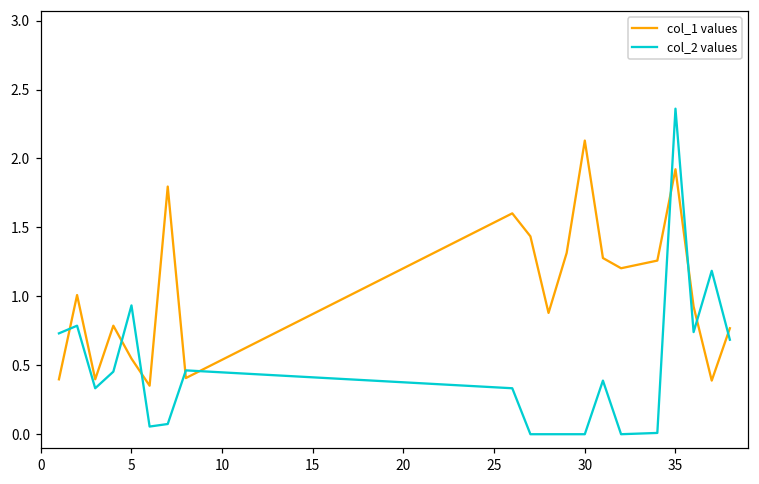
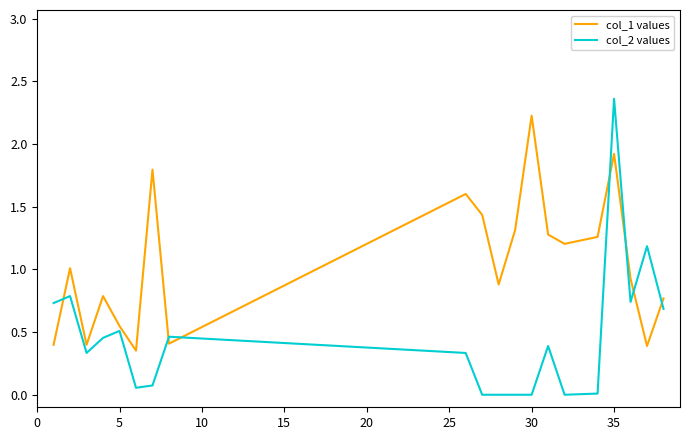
  {
    "col_1 values": {
      "5": 0.55,
-     "30": 2.13,
+     "30": 2.23,
      "35": 1.92
    },
    "col_2 values": {
-     "5": 0.93,
+     "5": 0.51,
      "30": 0.00,
      "35": 2.36
    }
  }
